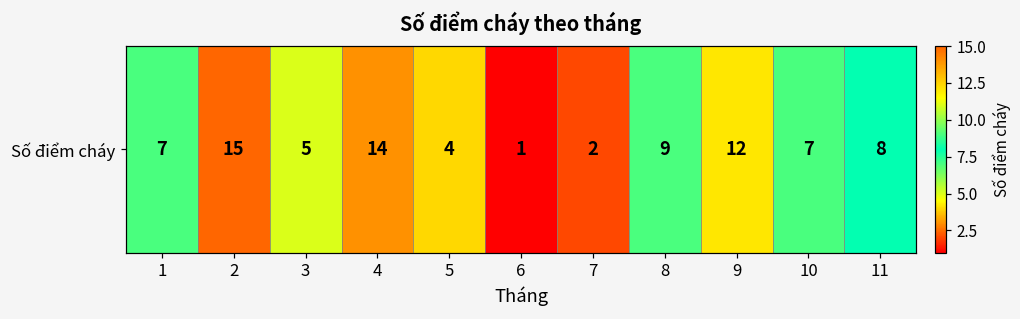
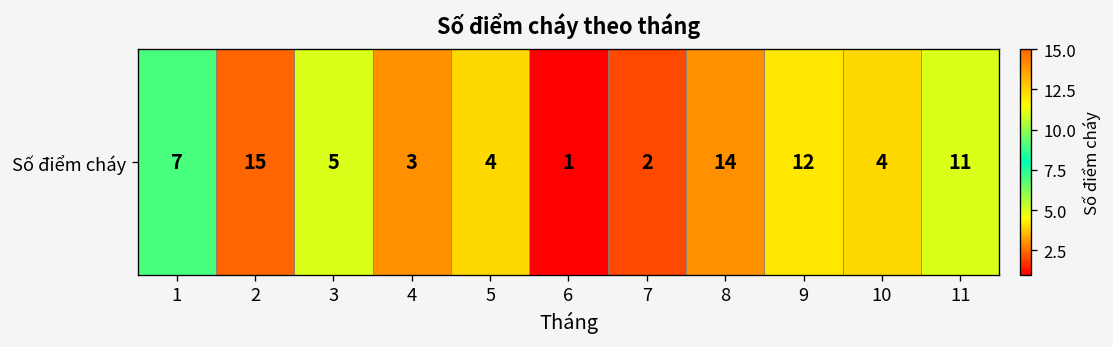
  {
    "Số điểm cháy": {
      "1": 7,
      "2": 15,
      "3": 5,
-     "4": 14,
+     "4": 3,
      "5": 4,
      "6": 1,
      "7": 2,
-     "8": 9,
+     "8": 14,
      "9": 12,
-     "10": 7,
-     "11": 8
+     "10": 4,
+     "11": 11
    }
  }
